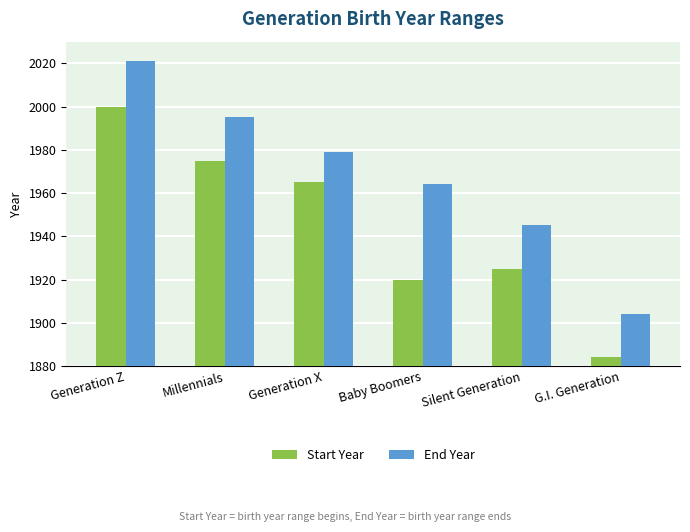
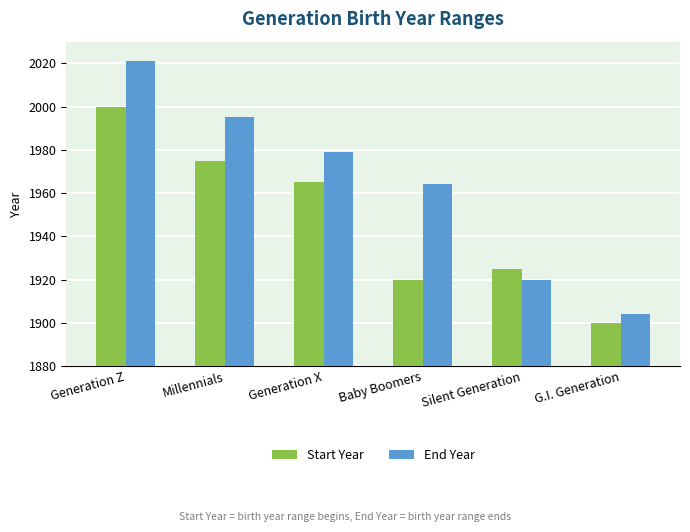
  {
    "Start Year": {
      "Generation Z": 2000,
      "Millennials": 1975,
      "Generation X": 1965,
      "Baby Boomers": 1920,
      "Silent Generation": 1925,
-     "G.I. Generation": 1884
+     "G.I. Generation": 1900
    },
    "End Year": {
      "Generation Z": 2021,
      "Millennials": 1995,
      "Generation X": 1979,
      "Baby Boomers": 1964,
-     "Silent Generation": 1945,
+     "Silent Generation": 1920,
      "G.I. Generation": 1904
    }
  }
